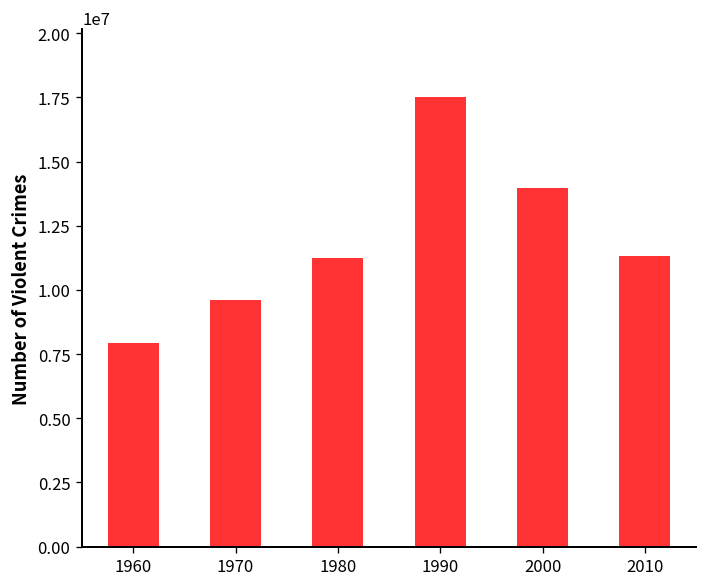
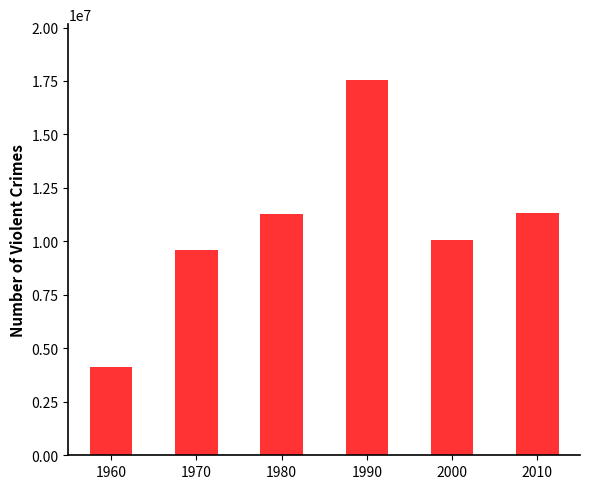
  {
-   "1960": 7900000,
+   "1960": 4100000,
    "1970": 9600000,
    "1980": 11300000,
    "1990": 17500000,
-   "2000": 14000000,
+   "2000": 10100000,
    "2010": 11300000
  }
